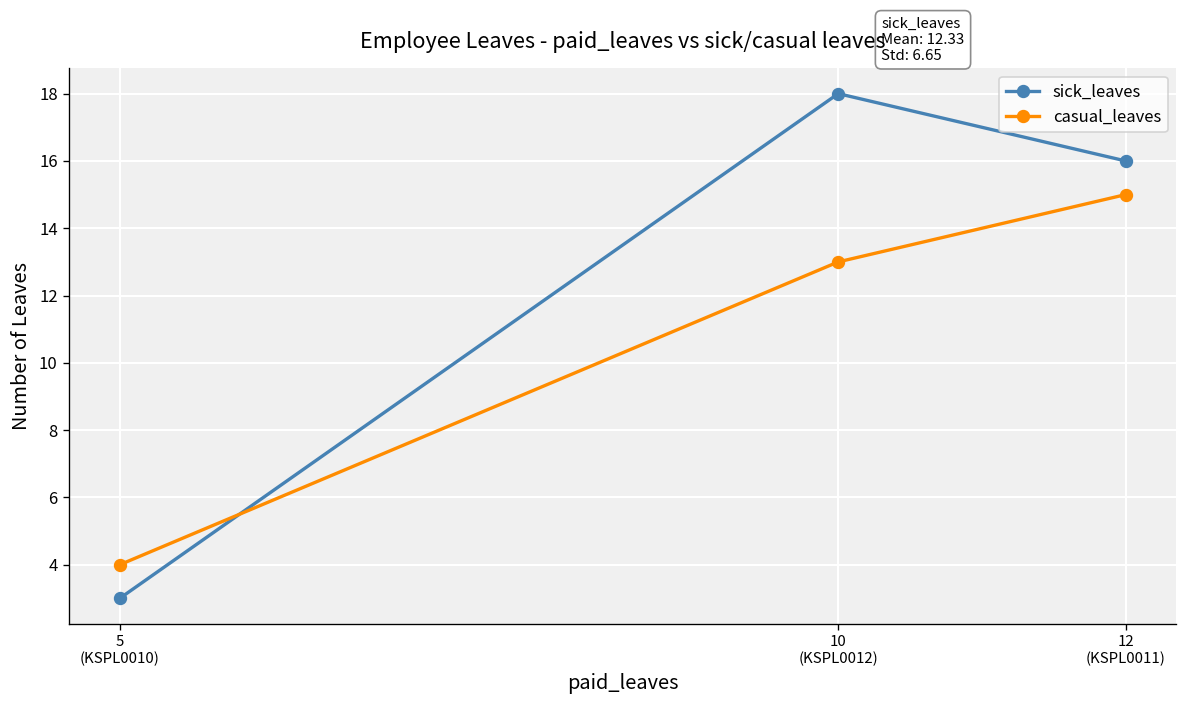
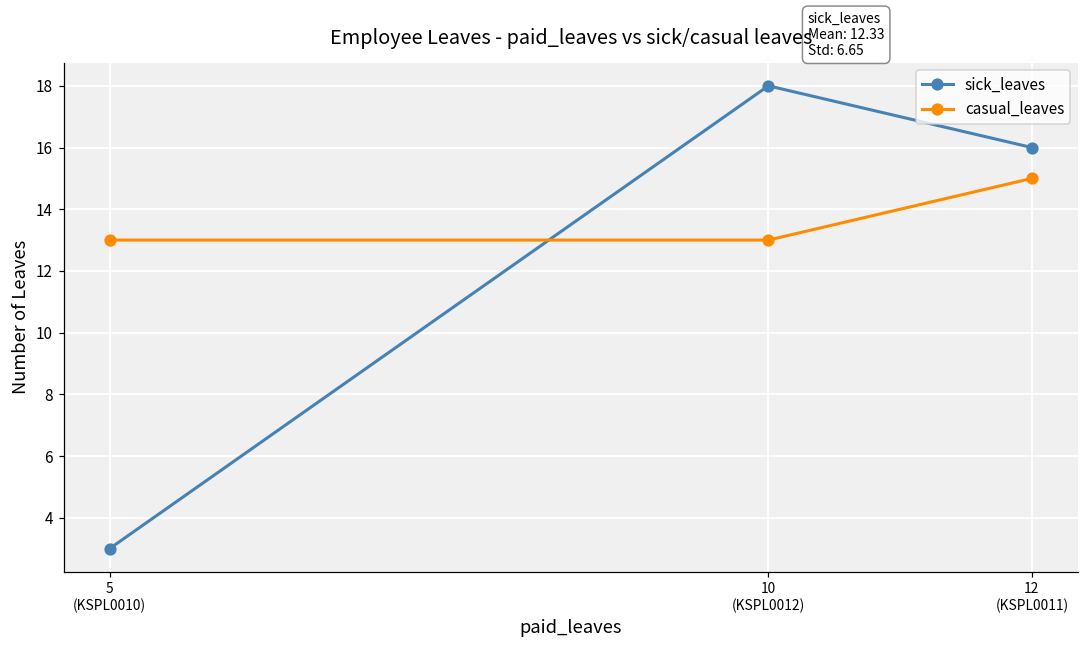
  {
    "sick_leaves": {
      "5 (KSPL0010)": 3,
      "10 (KSPL0012)": 18,
      "12 (KSPL0011)": 16
    },
    "casual_leaves": {
-     "5 (KSPL0010)": 4,
+     "5 (KSPL0010)": 13,
      "10 (KSPL0012)": 13,
      "12 (KSPL0011)": 15
    }
  }
